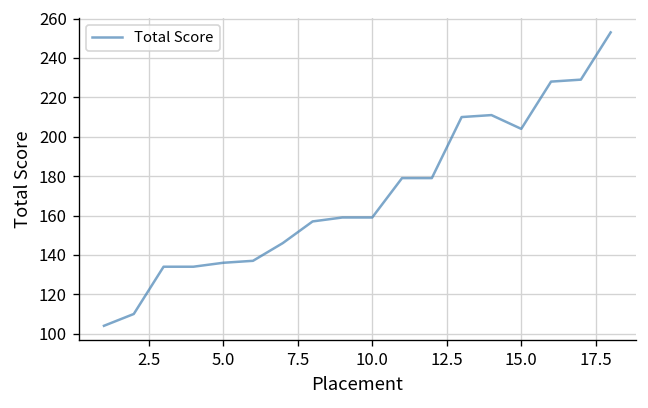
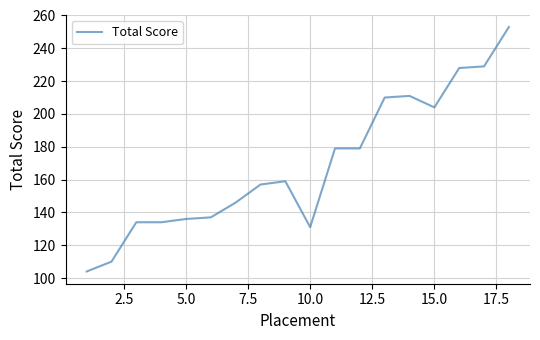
  {
    "5.0": 136,
-   "10.0": 159,
+   "10.0": 131,
    "15.0": 204
  }
